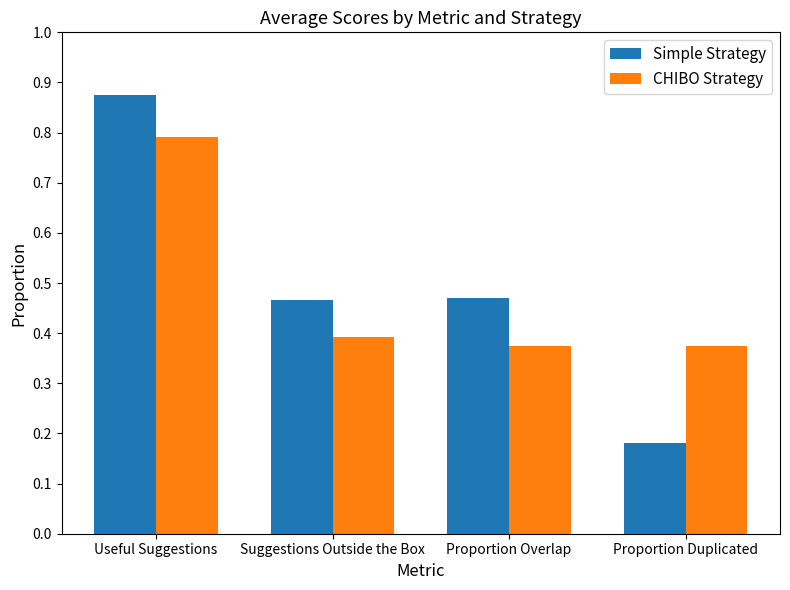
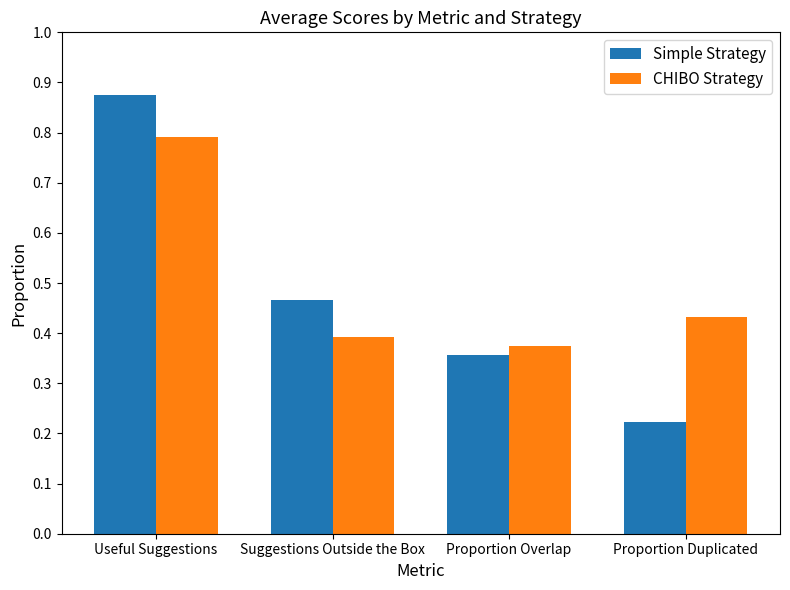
  {
    "Simple Strategy": {
      "Useful Suggestions": 0.87,
      "Suggestions Outside the Box": 0.47,
-     "Proportion Overlap": 0.47,
-     "Proportion Duplicated": 0.18
+     "Proportion Overlap": 0.36,
+     "Proportion Duplicated": 0.22
    },
    "CHIBO Strategy": {
      "Useful Suggestions": 0.79,
      "Suggestions Outside the Box": 0.39,
      "Proportion Overlap": 0.37,
-     "Proportion Duplicated": 0.38
+     "Proportion Duplicated": 0.43
    }
  }
